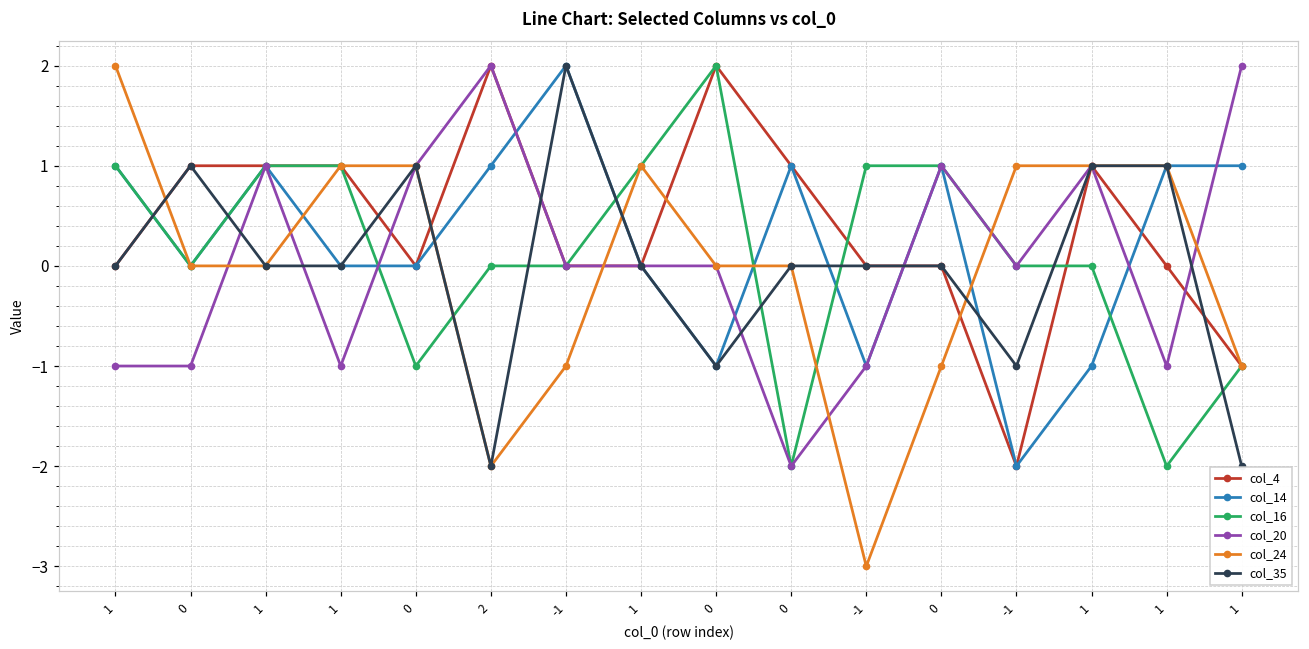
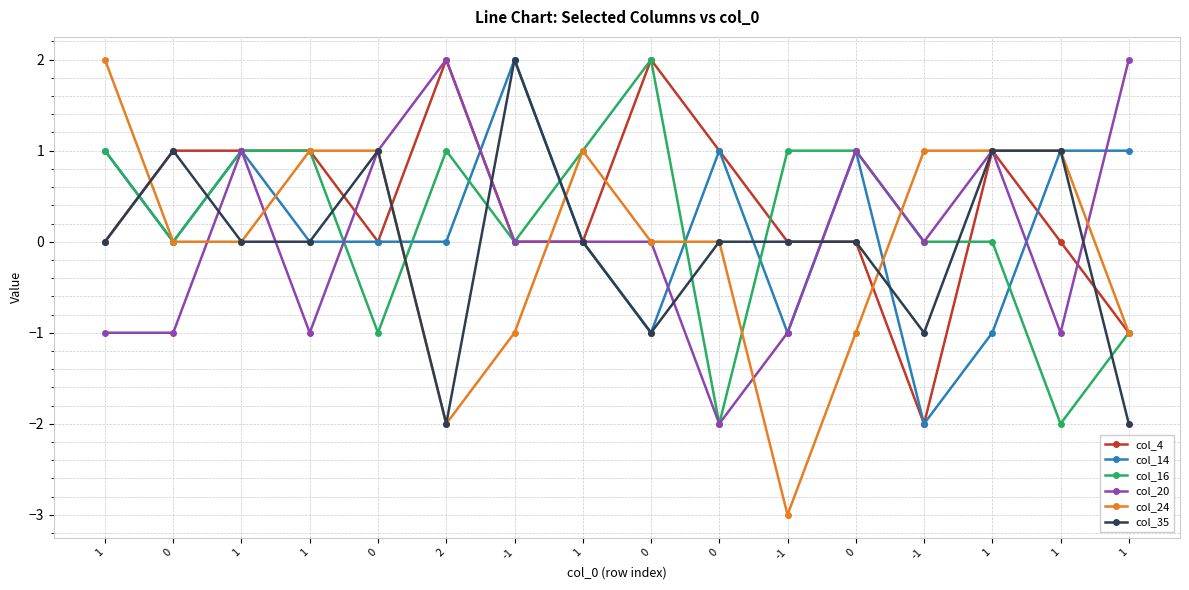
  {
    "col_14": {
-     "2": 1
+     "2": 0
    },
    "col_16": {
-     "2": 0
+     "2": 1
    }
  }
